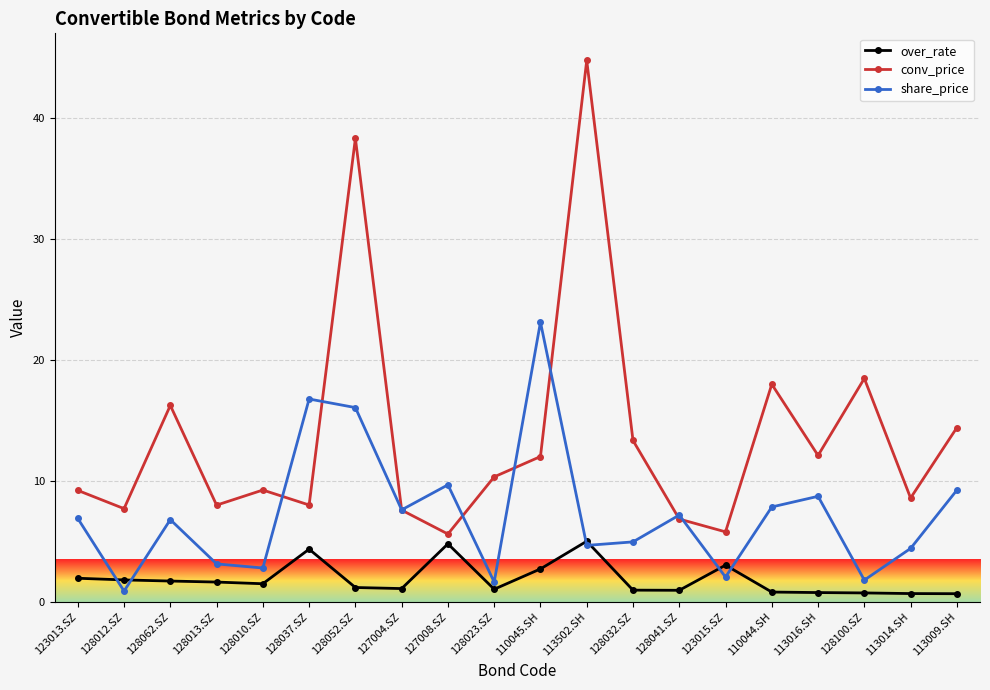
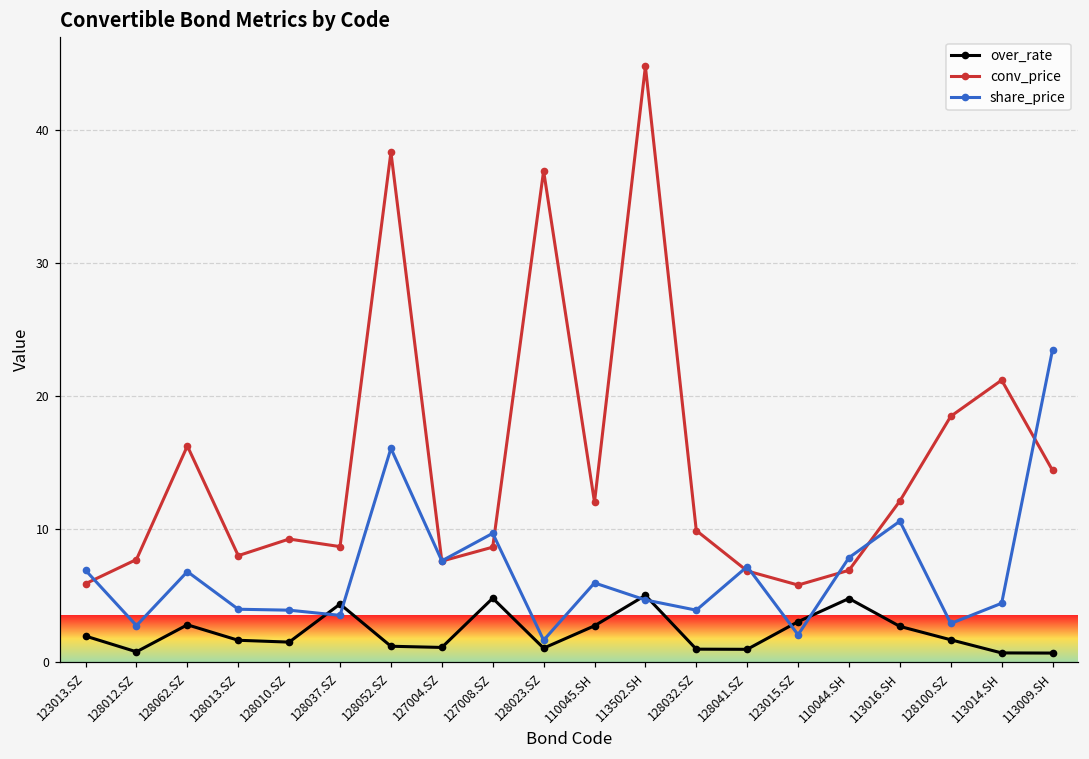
  {
    "over_rate": {
      "123013.SZ": 2.0,
-     "128012.SZ": 1.8,
-     "128062.SZ": 1.7,
+     "128012.SZ": 0.8,
+     "128062.SZ": 2.8,
      "128013.SZ": 1.6,
      "128010.SZ": 1.5,
      "128037.SZ": 4.4,
      "128052.SZ": 1.2,
      "127004.SZ": 1.1,
      "127008.SZ": 4.8,
      "128023.SZ": 1.0,
      "110045.SH": 2.7,
      "113502.SH": 5.0,
      "128032.SZ": 1.0,
      "128041.SZ": 1.0,
      "123015.SZ": 3.0,
-     "110044.SH": 0.8,
-     "113016.SH": 0.8,
-     "128100.SZ": 0.7,
+     "110044.SH": 4.8,
+     "113016.SH": 2.7,
+     "128100.SZ": 1.7,
      "113014.SH": 0.7,
      "113009.SH": 0.7
    },
    "conv_price": {
-     "123013.SZ": 9.2,
+     "123013.SZ": 5.9,
      "128012.SZ": 7.7,
      "128062.SZ": 16.3,
      "128013.SZ": 8.0,
      "128010.SZ": 9.3,
-     "128037.SZ": 8.0,
+     "128037.SZ": 8.7,
      "128052.SZ": 38.3,
-     "127008.SZ": 5.6,
-     "128023.SZ": 10.3,
+     "127008.SZ": 8.6,
+     "128023.SZ": 36.9,
      "110045.SH": 12.0,
      "113502.SH": 44.8,
-     "128032.SZ": 13.4,
+     "128032.SZ": 9.9,
      "128041.SZ": 6.9,
      "123015.SZ": 5.8,
-     "110044.SH": 18.0,
+     "110044.SH": 6.9,
      "113016.SH": 12.1,
      "128100.SZ": 18.5,
-     "113014.SH": 8.6,
+     "113014.SH": 21.2,
      "113009.SH": 14.4
    },
    "share_price": {
      "123013.SZ": 6.9,
-     "128012.SZ": 0.9,
+     "128012.SZ": 2.7,
      "128062.SZ": 6.8,
-     "128013.SZ": 3.1,
-     "128010.SZ": 2.8,
-     "128037.SZ": 16.8,
+     "128013.SZ": 4.0,
+     "128010.SZ": 3.9,
+     "128037.SZ": 3.5,
      "128052.SZ": 16.1,
      "127008.SZ": 9.7,
      "128023.SZ": 1.6,
-     "110045.SH": 23.1,
+     "110045.SH": 6.0,
      "113502.SH": 4.7,
-     "128032.SZ": 5.0,
+     "128032.SZ": 3.9,
      "128041.SZ": 7.2,
      "123015.SZ": 2.1,
      "110044.SH": 7.9,
-     "113016.SH": 8.7,
-     "128100.SZ": 1.8,
+     "113016.SH": 10.6,
+     "128100.SZ": 2.9,
      "113014.SH": 4.4,
-     "113009.SH": 9.2
+     "113009.SH": 23.5
    }
  }
